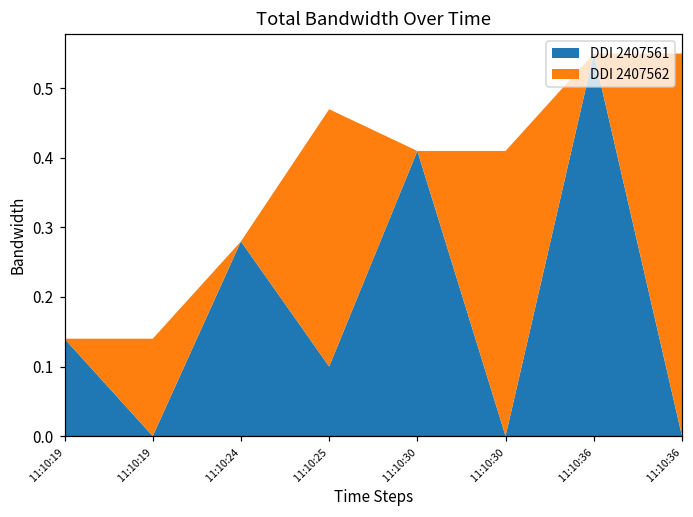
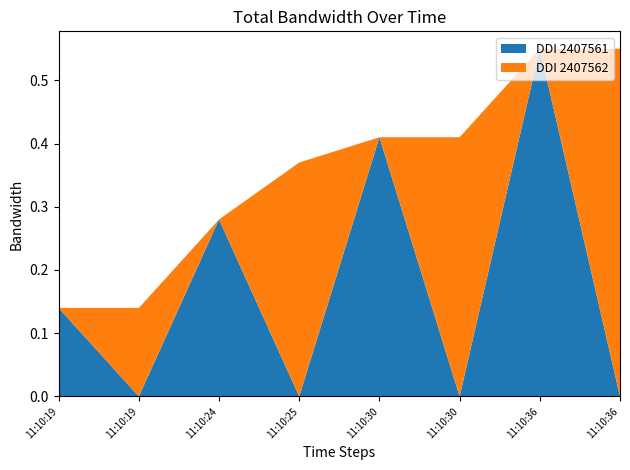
  {
    "DDI 2407561": {
-     "11:10:25": 0.1
+     "11:10:25": 0.0
    },
    "DDI 2407562": {
      "11:10:25": 0.37
    }
  }
